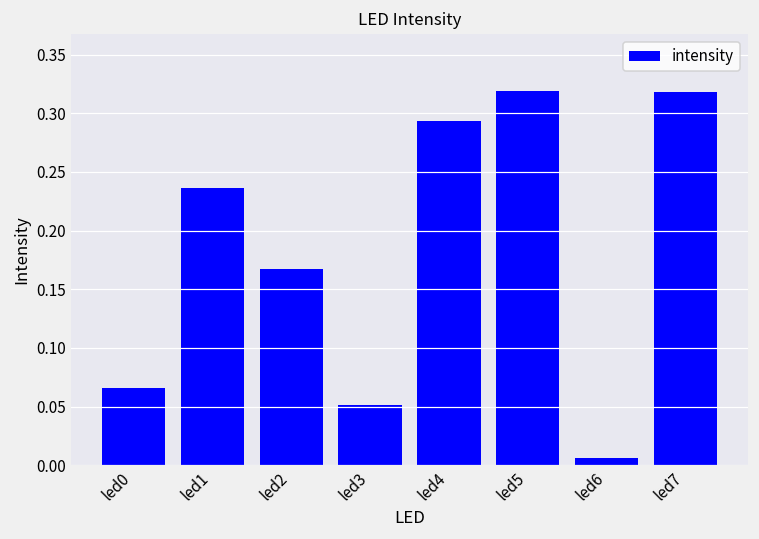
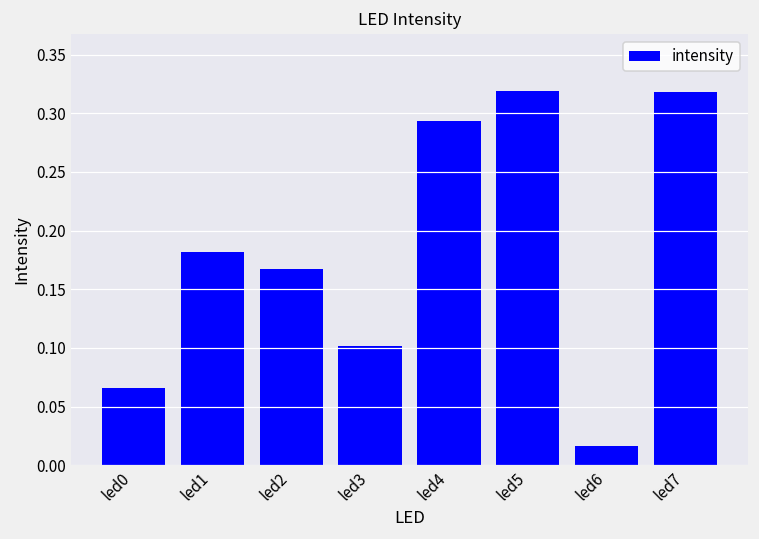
  {
    "led0": 0.066,
-   "led1": 0.236,
+   "led1": 0.182,
    "led2": 0.167,
-   "led3": 0.052,
+   "led3": 0.101,
    "led4": 0.294,
    "led5": 0.319,
-   "led6": 0.007,
+   "led6": 0.017,
    "led7": 0.318
  }
